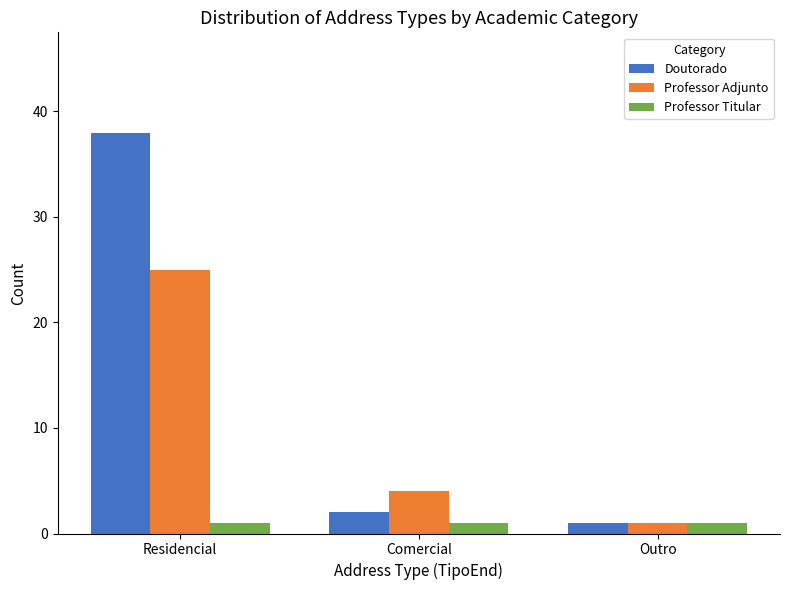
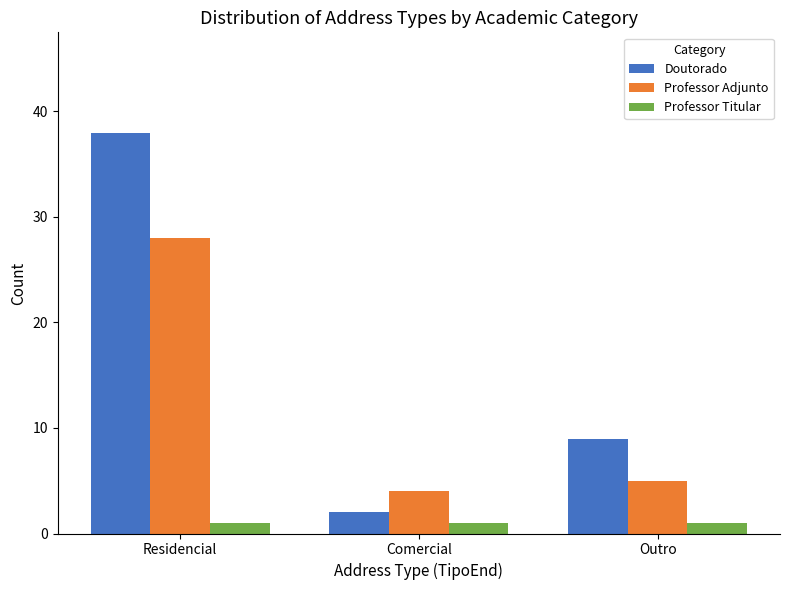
  {
    "Doutorado": {
      "Residencial": 38,
      "Comercial": 2,
-     "Outro": 1
+     "Outro": 9
    },
    "Professor Adjunto": {
-     "Residencial": 25,
+     "Residencial": 28,
      "Comercial": 4,
-     "Outro": 1
+     "Outro": 5
    },
    "Professor Titular": {
      "Residencial": 1,
      "Comercial": 1,
      "Outro": 1
    }
  }
